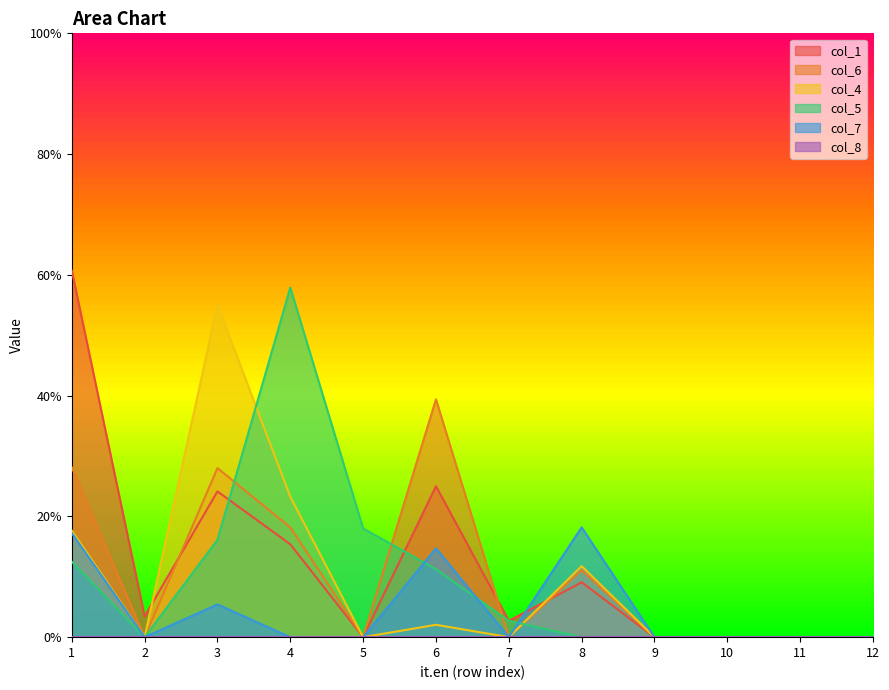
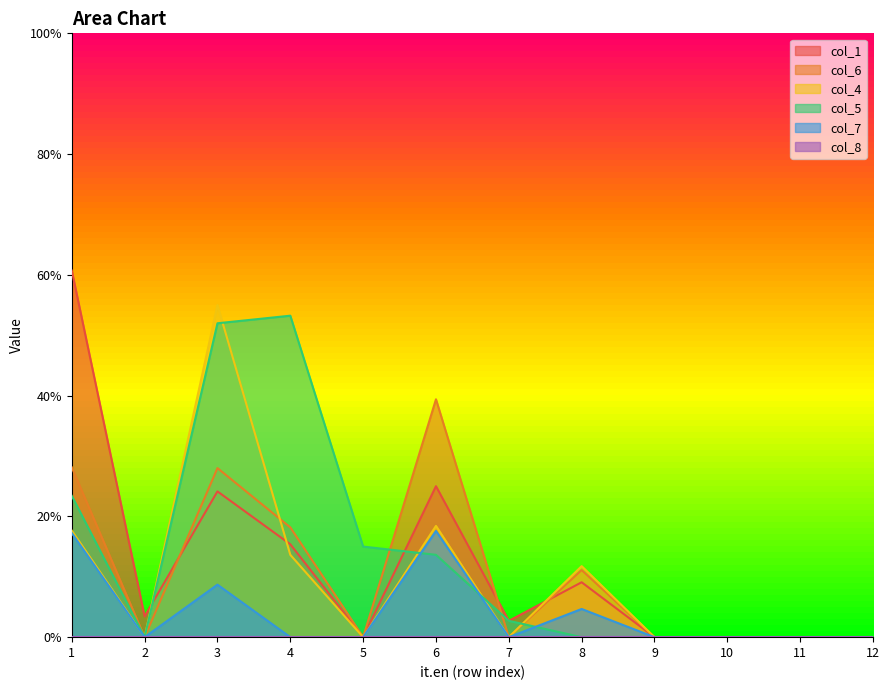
  {
    "col_4": {
      "3": "55%",
-     "4": "23%",
-     "6": "2%",
+     "4": "14%",
+     "6": "18%",
      "8": "12%"
    },
    "col_5": {
-     "1": "13%",
-     "3": "16%",
-     "4": "58%",
-     "5": "18%",
-     "6": "11%"
+     "1": "23%",
+     "3": "52%",
+     "4": "53%",
+     "5": "15%",
+     "6": "14%"
    },
    "col_7": {
-     "3": "5%",
-     "6": "15%",
-     "8": "18%"
+     "3": "9%",
+     "6": "18%",
+     "8": "5%"
    },
    "col_8": {
      "1": "0%",
      "3": "0%",
      "6": "0%"
    }
  }
